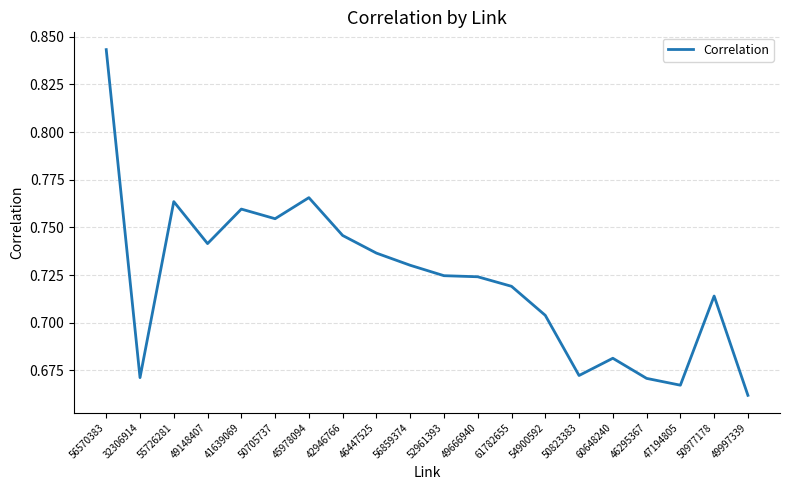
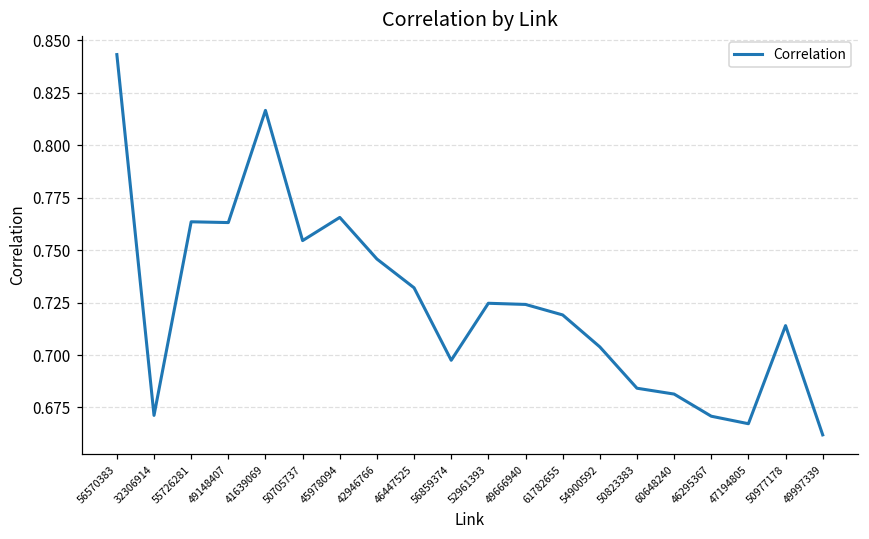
  {
    "56570383": 0.843,
    "32306914": 0.671,
    "55726281": 0.764,
-   "49148407": 0.742,
-   "41639069": 0.760,
+   "49148407": 0.763,
+   "41639069": 0.817,
    "50705737": 0.755,
    "45978094": 0.766,
    "42946766": 0.746,
-   "46447525": 0.737,
-   "56859374": 0.730,
+   "46447525": 0.732,
+   "56859374": 0.698,
    "52961393": 0.725,
    "49666940": 0.724,
    "61782655": 0.719,
    "54900592": 0.704,
-   "50823383": 0.672,
+   "50823383": 0.684,
    "60648240": 0.681,
    "46295367": 0.671,
    "47194805": 0.667,
    "50977178": 0.714,
    "49997339": 0.662
  }
